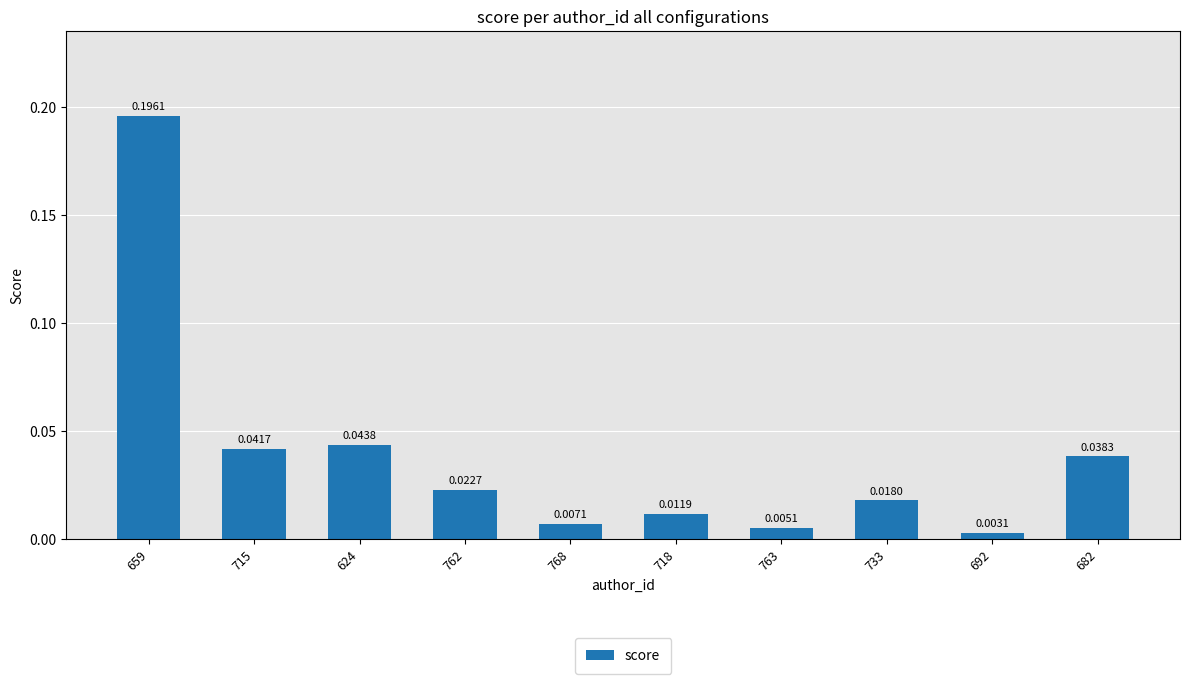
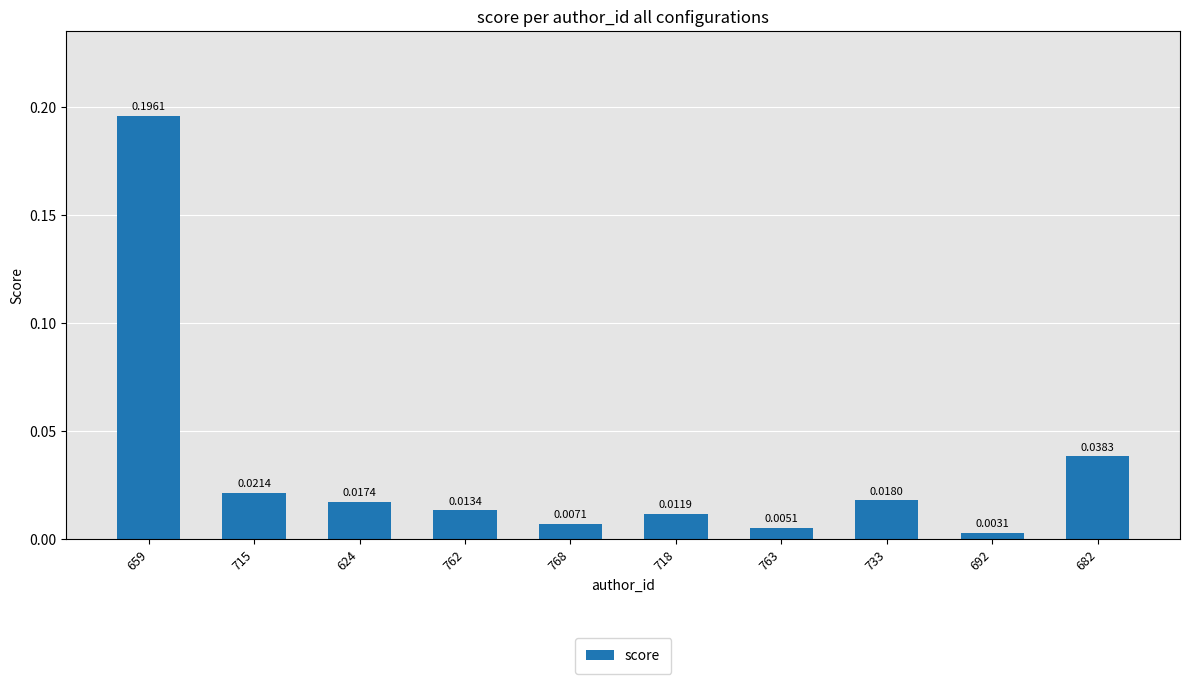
  {
    "659": 0.1961,
-   "715": 0.0417,
-   "624": 0.0438,
-   "762": 0.0227,
+   "715": 0.0214,
+   "624": 0.0174,
+   "762": 0.0134,
    "768": 0.0071,
    "718": 0.0119,
    "763": 0.0051,
    "733": 0.0180,
    "692": 0.0031,
    "682": 0.0383
  }
